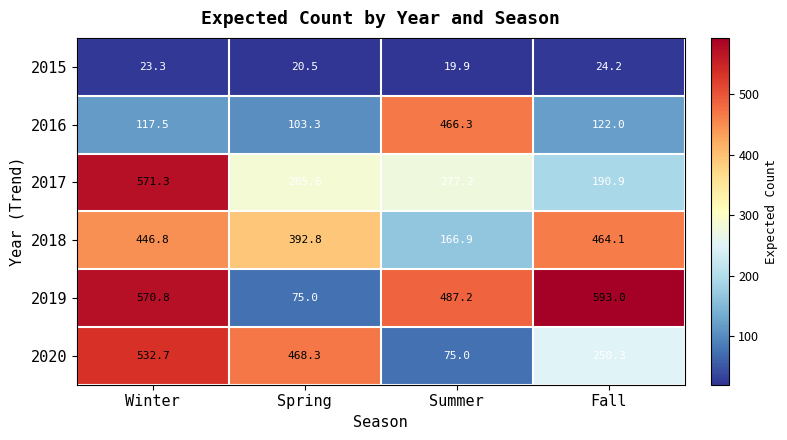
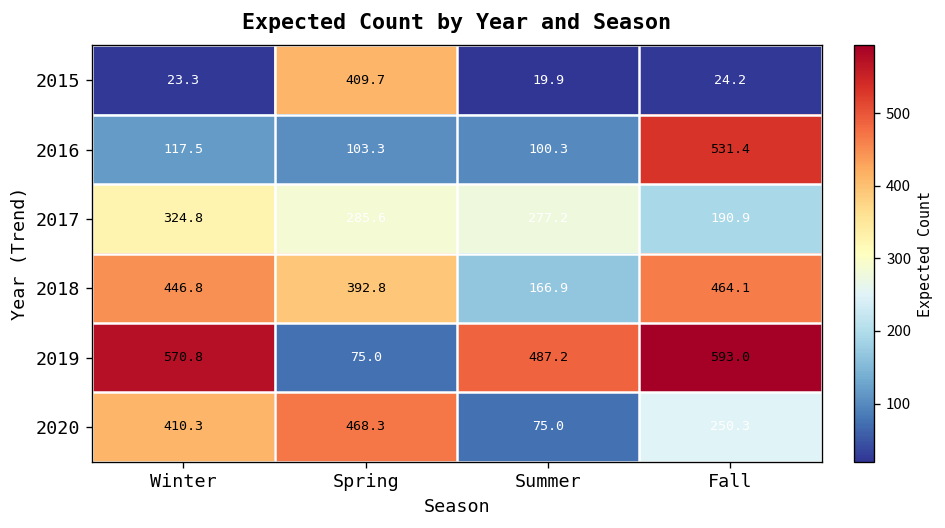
  {
    "2015": {
      "Winter": 23.3,
-     "Spring": 20.5,
+     "Spring": 409.7,
      "Summer": 19.9,
      "Fall": 24.2
    },
    "2016": {
      "Winter": 117.5,
      "Spring": 103.3,
-     "Summer": 466.3,
-     "Fall": 122.0
+     "Summer": 100.3,
+     "Fall": 531.4
    },
    "2017": {
-     "Winter": 571.3,
+     "Winter": 324.8,
      "Fall": 190.9
    },
    "2018": {
      "Winter": 446.8,
      "Spring": 392.8,
      "Summer": 166.9,
      "Fall": 464.1
    },
    "2019": {
      "Winter": 570.8,
      "Spring": 75.0,
      "Summer": 487.2,
      "Fall": 593.0
    },
    "2020": {
-     "Winter": 532.7,
+     "Winter": 410.3,
      "Spring": 468.3,
      "Summer": 75.0
    }
  }
